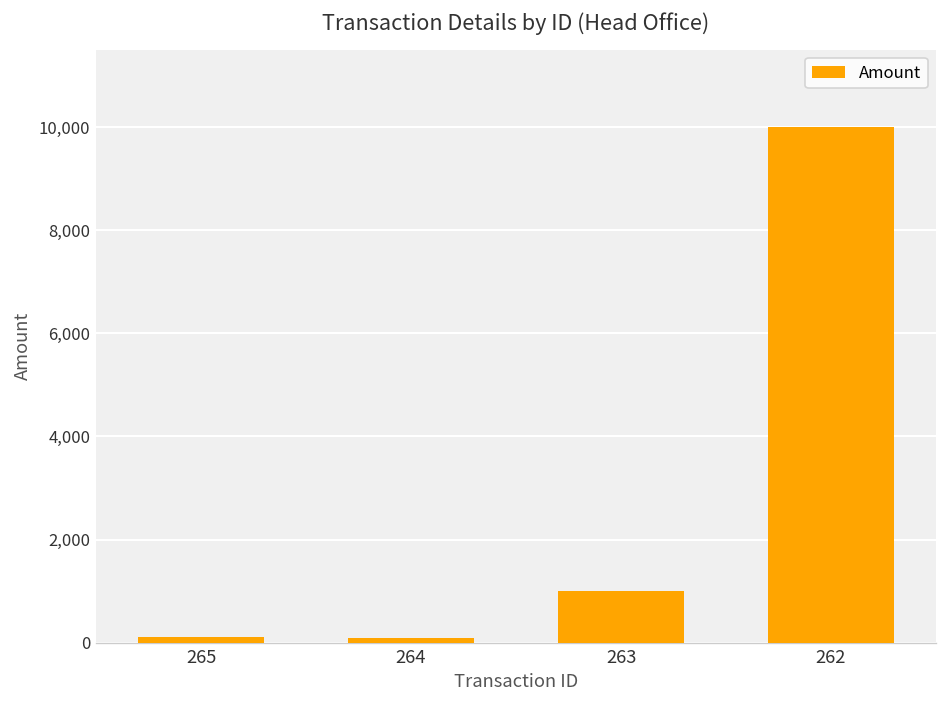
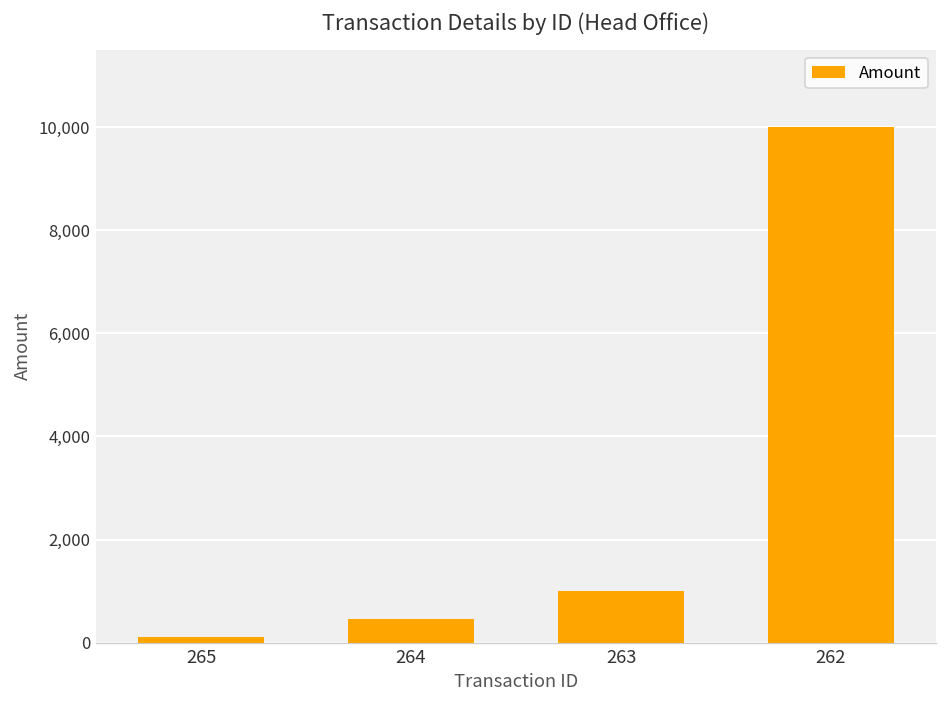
  {
    "265": "100",
-   "264": "100",
+   "264": "500",
    "263": "1,000",
    "262": "10,000"
  }
